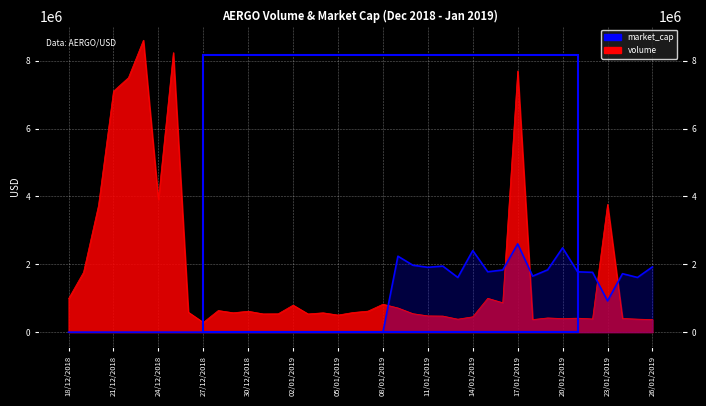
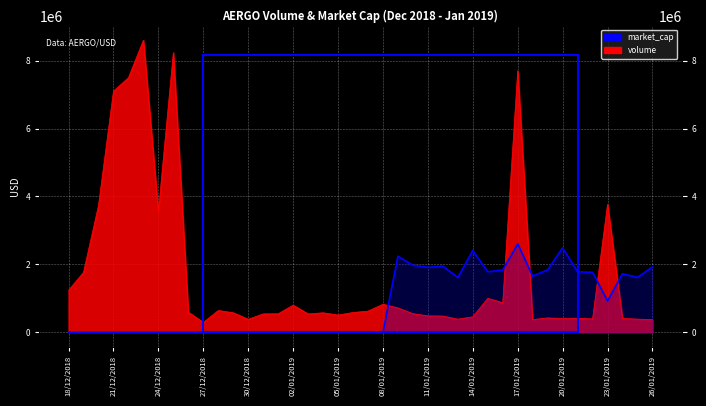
  {
    "volume": {
-     "18/12/2018": 1000000,
+     "18/12/2018": 1200000,
      "21/12/2018": 7100000,
-     "24/12/2018": 3900000,
+     "24/12/2018": 3600000,
      "27/12/2018": 300000,
-     "30/12/2018": 600000,
+     "30/12/2018": 400000,
      "02/01/2019": 800000,
      "05/01/2019": 500000,
      "08/01/2019": 800000,
      "11/01/2019": 500000,
      "14/01/2019": 500000,
      "17/01/2019": 7700000,
      "20/01/2019": 400000,
      "23/01/2019": 3800000,
      "26/01/2019": 400000
    },
    "market_cap": {
      "18/12/2018": 0,
      "21/12/2018": 0,
      "24/12/2018": 0,
      "27/12/2018": 0,
      "30/12/2018": 0,
      "02/01/2019": 0,
      "05/01/2019": 0,
      "08/01/2019": 0,
      "11/01/2019": 1900000,
      "14/01/2019": 2400000,
      "17/01/2019": 2600000,
      "20/01/2019": 2500000,
      "23/01/2019": 900000,
      "26/01/2019": 1900000
    }
  }
